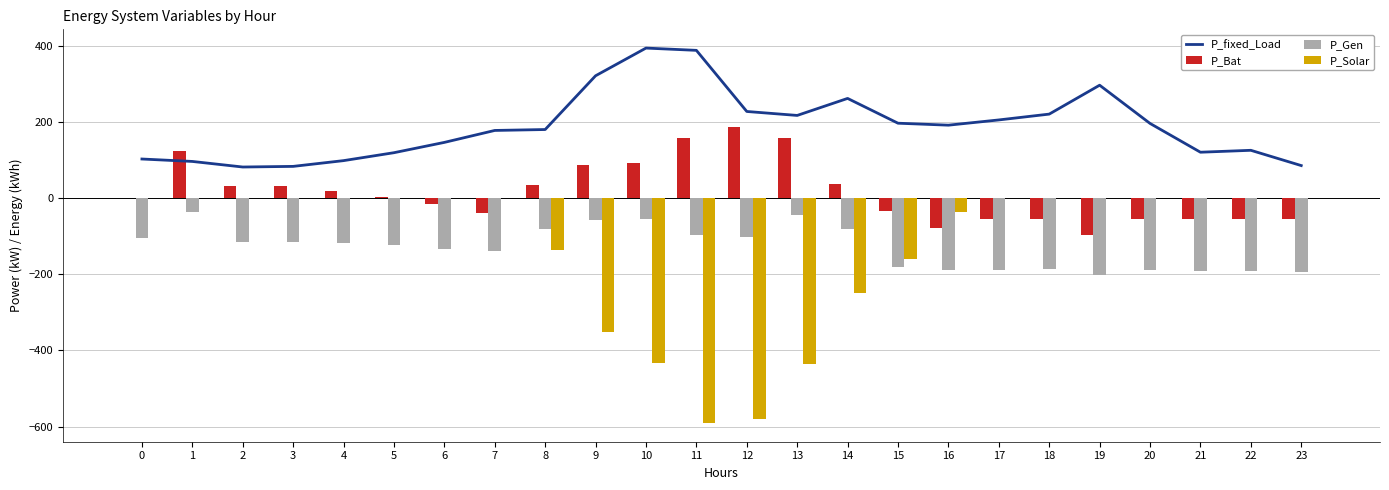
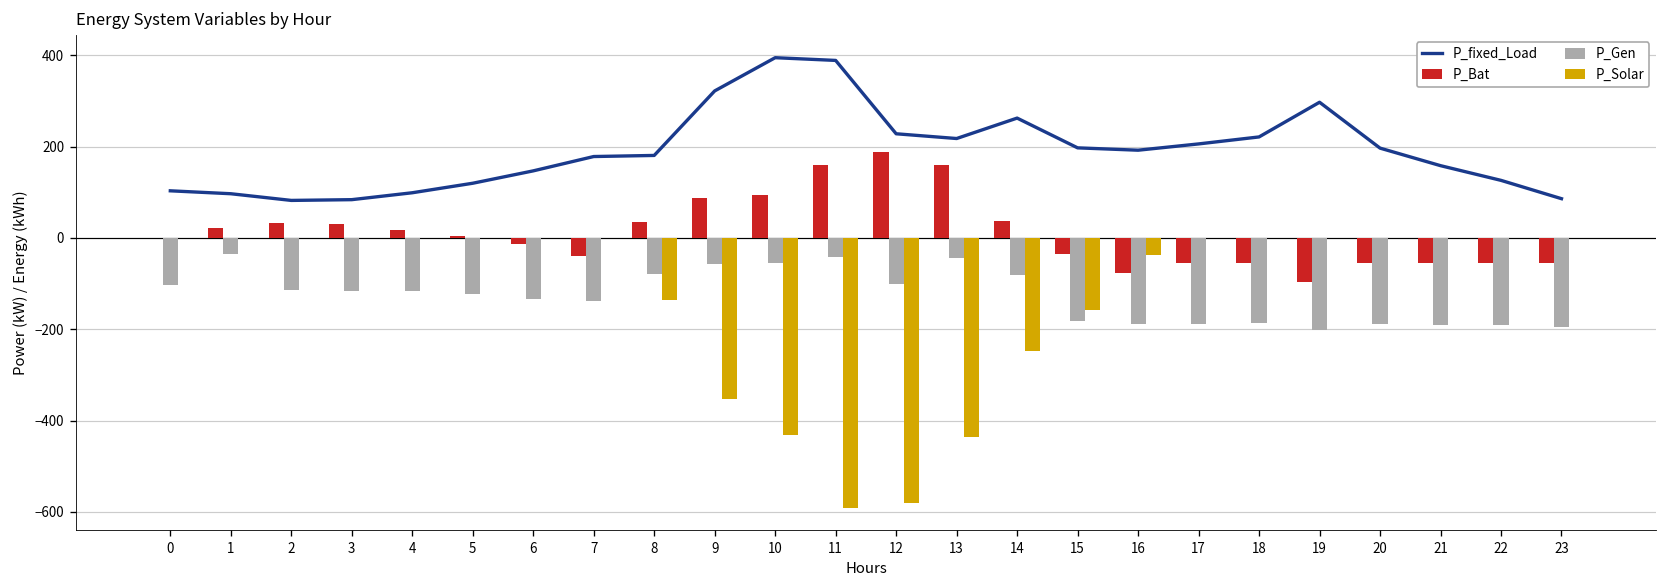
  {
    "P_fixed_Load": {
      "0": 100,
      "1": 100,
      "2": 80,
      "3": 80,
      "4": 100,
      "5": 120,
      "6": 150,
      "7": 180,
      "8": 180,
      "9": 320,
      "10": 390,
      "11": 390,
      "12": 230,
      "13": 220,
      "14": 260,
      "15": 200,
      "16": 190,
      "17": 210,
      "18": 220,
      "19": 300,
      "20": 200,
-     "21": 120,
+     "21": 160,
      "22": 130,
      "23": 90
    },
    "P_Bat": {
-     "1": 120,
+     "1": 20,
      "2": 30,
      "3": 30,
      "4": 20,
      "6": -10,
      "7": -40,
      "8": 40,
      "9": 90,
      "10": 90,
      "11": 160,
      "12": 190,
      "13": 160,
      "14": 40,
      "15": -30,
      "16": -80,
      "17": -50,
      "18": -50,
      "19": -100,
      "20": -50,
      "21": -50,
      "22": -50,
      "23": -50
    },
    "P_Gen": {
      "0": -100,
      "1": -40,
      "2": -110,
      "3": -120,
      "4": -120,
      "5": -120,
      "6": -130,
      "7": -140,
      "8": -80,
      "9": -60,
      "10": -60,
-     "11": -100,
+     "11": -40,
      "12": -100,
      "13": -40,
      "14": -80,
      "15": -180,
      "16": -190,
      "17": -190,
      "18": -190,
      "19": -200,
      "20": -190,
      "21": -190,
      "22": -190,
      "23": -190
    },
    "P_Solar": {
      "0": 0,
      "1": 0,
      "2": 0,
      "3": 0,
      "4": 0,
      "5": 0,
      "6": 0,
      "7": 0,
      "8": -140,
      "9": -350,
      "10": -430,
      "11": -590,
      "12": -580,
      "13": -440,
      "14": -250,
      "15": -160,
      "16": -40,
      "17": 0,
      "18": 0,
      "19": 0,
      "20": 0,
      "21": 0,
      "22": 0,
      "23": 0
    }
  }
